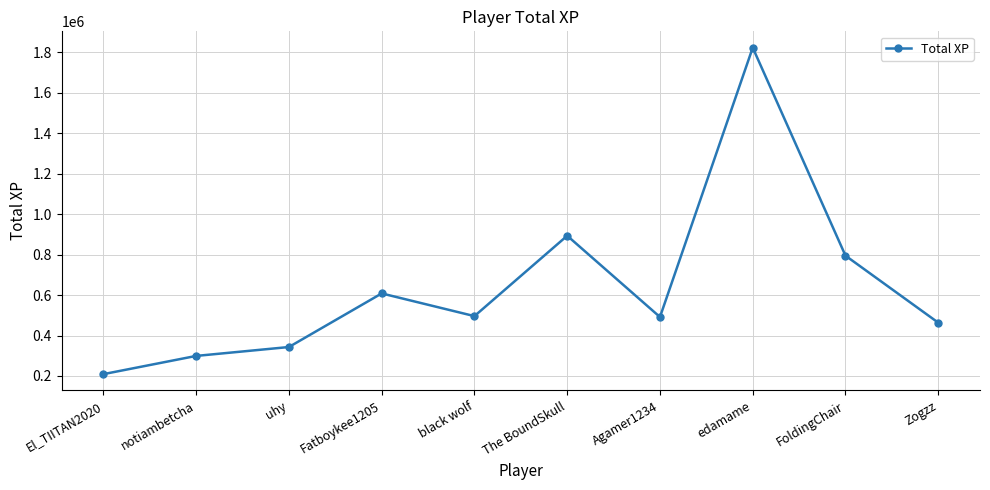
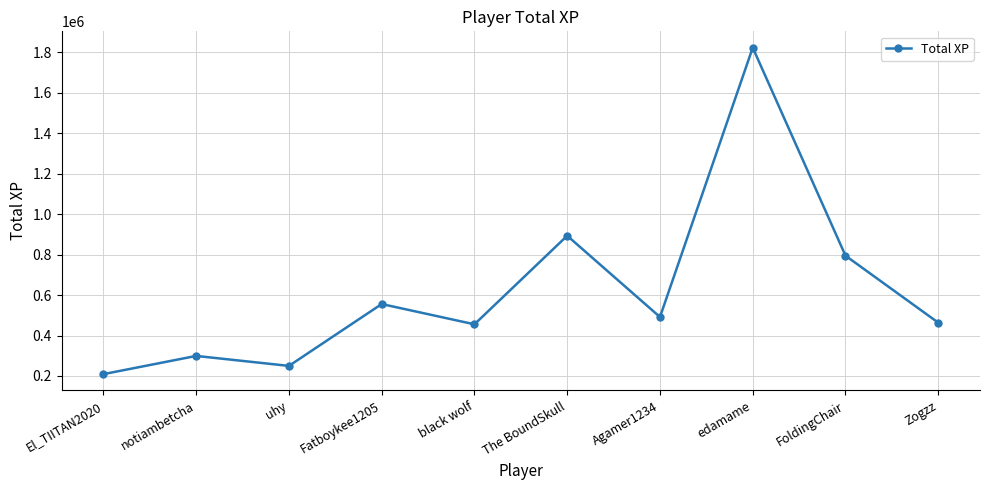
  {
    "El_TIITAN2020": 210000,
    "notiambetcha": 300000,
-   "uhy": 340000,
-   "Fatboykee1205": 610000,
-   "black wolf": 500000,
+   "uhy": 250000,
+   "Fatboykee1205": 560000,
+   "black wolf": 460000,
    "The BoundSkull": 890000,
    "Agamer1234": 490000,
    "edamame": 1820000,
    "FoldingChair": 790000,
    "Zogzz": 460000
  }
